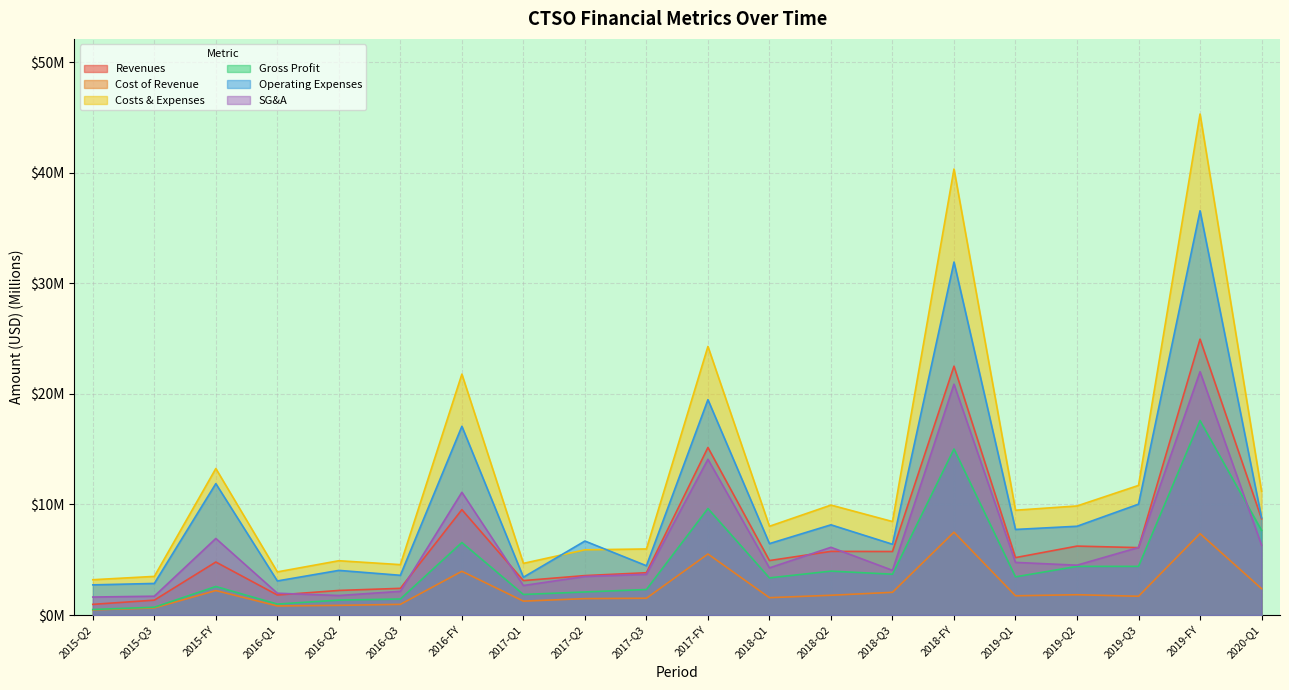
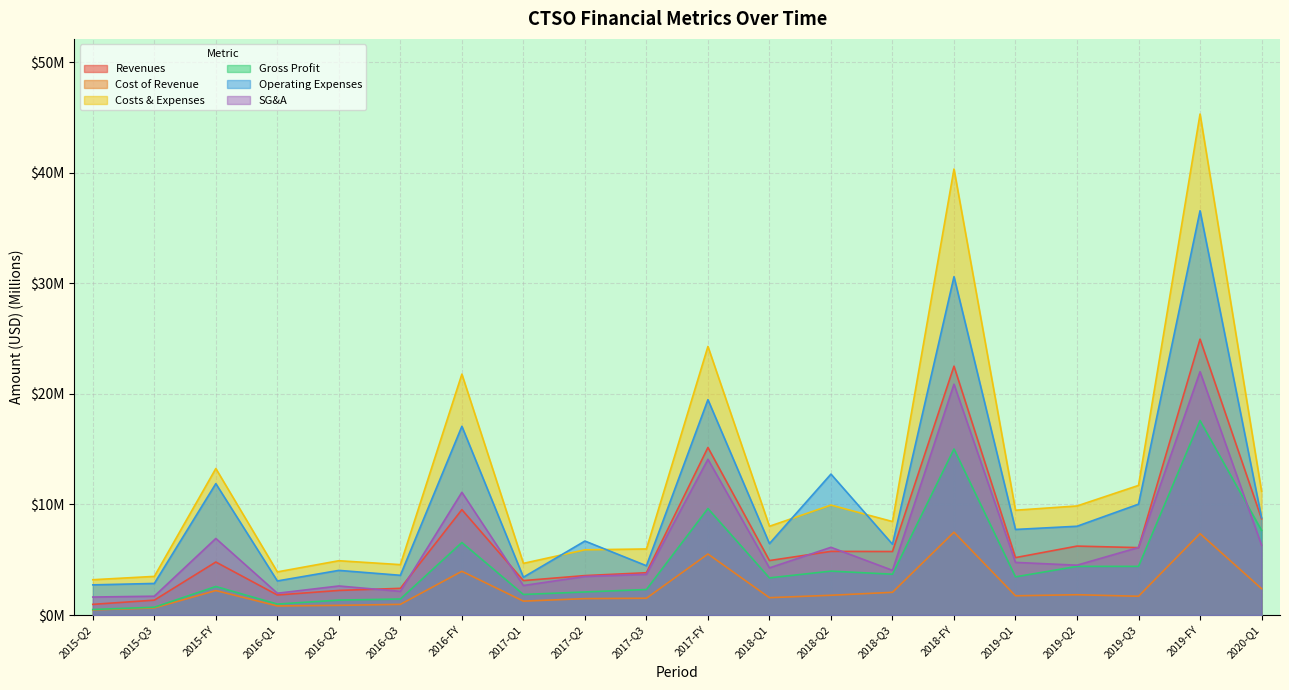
  {
    "Gross Profit": {
      "2015-FY": "$2600000",
      "2016-Q2": "$1300000",
      "2016-Q3": "$1400000",
      "2016-FY": "$6600000",
      "2017-Q1": "$1900000",
      "2017-Q2": "$2100000",
      "2017-Q3": "$2300000",
      "2017-FY": "$9600000",
      "2018-Q1": "$3400000",
      "2018-Q2": "$4000000",
      "2018-Q3": "$3700000",
      "2018-FY": "$15000000",
      "2019-Q1": "$3500000",
      "2019-Q3": "$4400000",
      "2019-FY": "$17600000",
      "2020-Q1": "$7700000"
    },
    "Operating Expenses": {
      "2015-Q2": "$2700000",
      "2015-Q3": "$2900000",
      "2015-FY": "$11900000",
      "2016-Q1": "$3100000",
      "2016-Q2": "$4000000",
      "2016-Q3": "$3600000",
      "2016-FY": "$17100000",
      "2017-Q1": "$3400000",
      "2017-Q2": "$6700000",
      "2017-Q3": "$4500000",
      "2017-FY": "$19500000",
      "2018-Q1": "$6500000",
-     "2018-Q2": "$8200000",
+     "2018-Q2": "$12700000",
      "2018-Q3": "$6400000",
-     "2018-FY": "$31900000",
+     "2018-FY": "$30600000",
      "2019-Q1": "$7700000",
      "2019-Q2": "$8000000",
      "2019-Q3": "$10000000",
      "2019-FY": "$36600000"
    },
    "SG&A": {
      "2015-Q2": "$1600000",
      "2015-Q3": "$1700000",
      "2015-FY": "$6900000",
-     "2016-Q2": "$1800000",
+     "2016-Q2": "$2600000",
      "2016-Q3": "$2100000",
      "2016-FY": "$11100000",
      "2017-Q1": "$2700000",
      "2017-FY": "$14100000",
      "2018-Q1": "$4300000",
      "2018-Q2": "$6100000",
      "2018-Q3": "$4000000",
      "2018-FY": "$20900000",
      "2019-Q1": "$4800000",
      "2019-FY": "$22000000",
      "2020-Q1": "$6300000"
    }
  }
